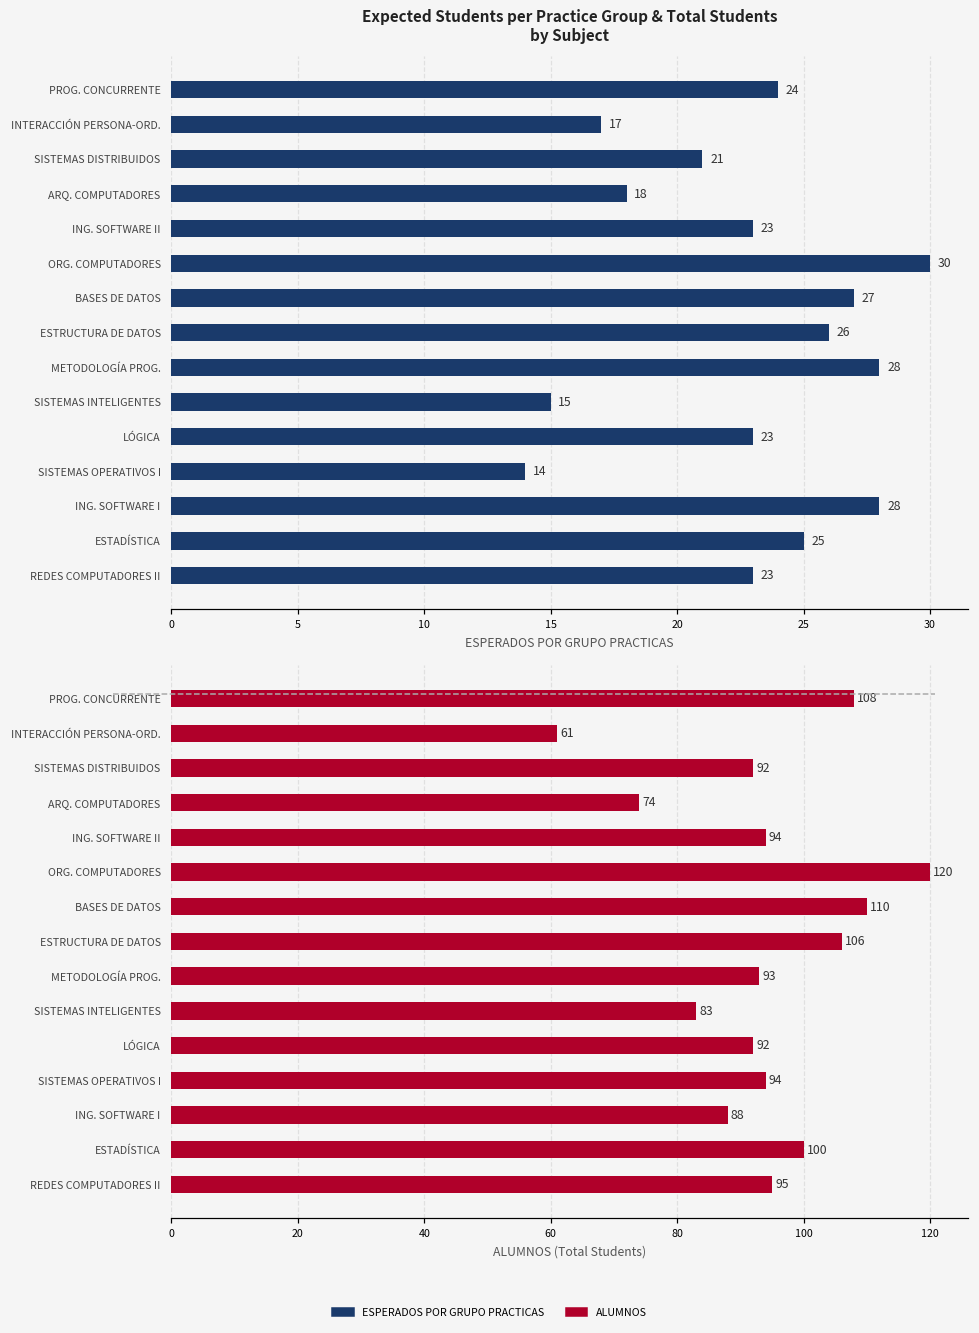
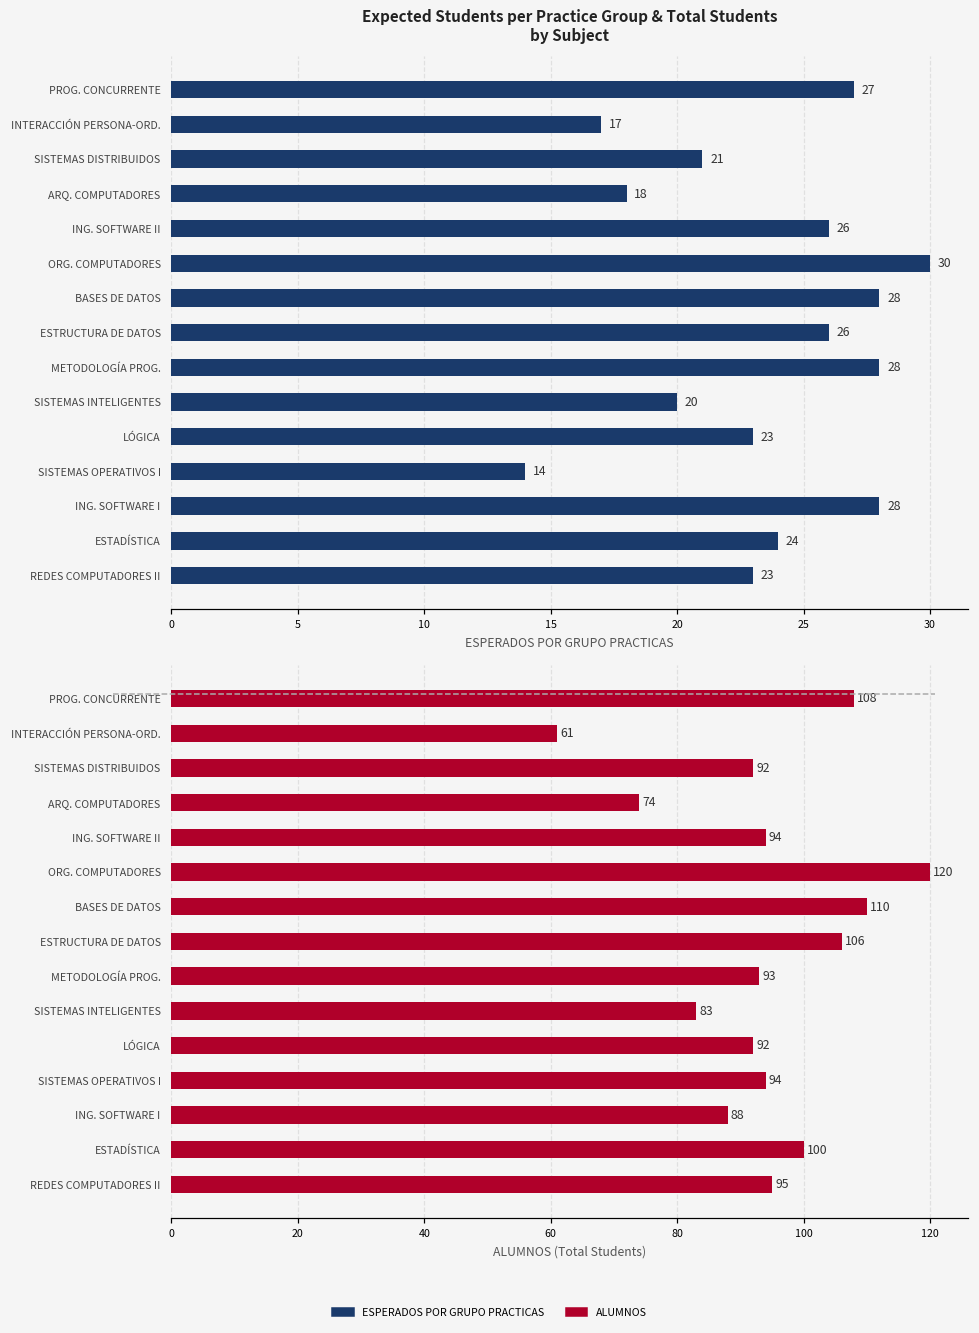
  {
    "Expected Students per Practice Group & Total Students by Subject": {
-     "PROG. CONCURRENTE": 24,
+     "PROG. CONCURRENTE": 27,
      "INTERACCIÓN PERSONA-ORD.": 17,
      "SISTEMAS DISTRIBUIDOS": 21,
      "ARQ. COMPUTADORES": 18,
-     "ING. SOFTWARE II": 23,
+     "ING. SOFTWARE II": 26,
      "ORG. COMPUTADORES": 30,
-     "BASES DE DATOS": 27,
+     "BASES DE DATOS": 28,
      "ESTRUCTURA DE DATOS": 26,
      "METODOLOGÍA PROG.": 28,
-     "SISTEMAS INTELIGENTES": 15,
+     "SISTEMAS INTELIGENTES": 20,
      "LÓGICA": 23,
      "SISTEMAS OPERATIVOS I": 14,
      "ING. SOFTWARE I": 28,
-     "ESTADÍSTICA": 25,
+     "ESTADÍSTICA": 24,
      "REDES COMPUTADORES II": 23
    }
  }
